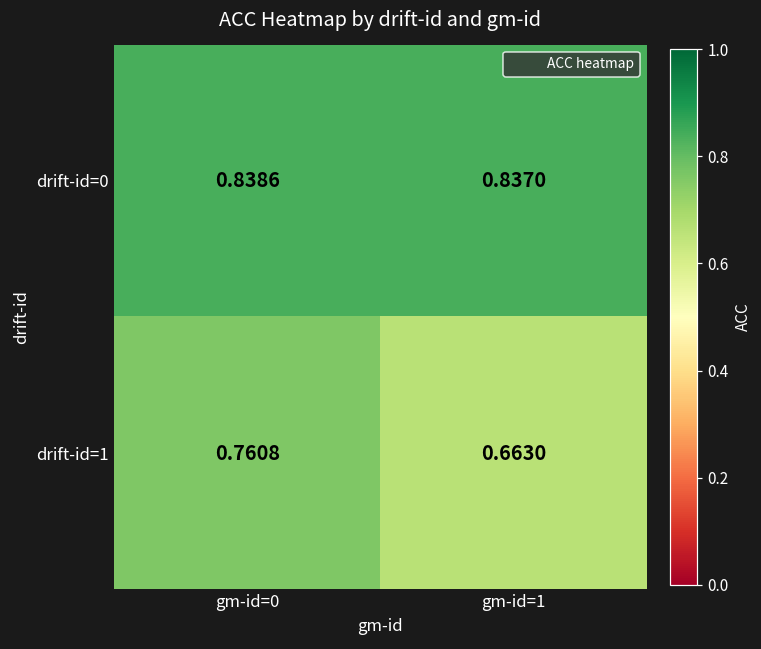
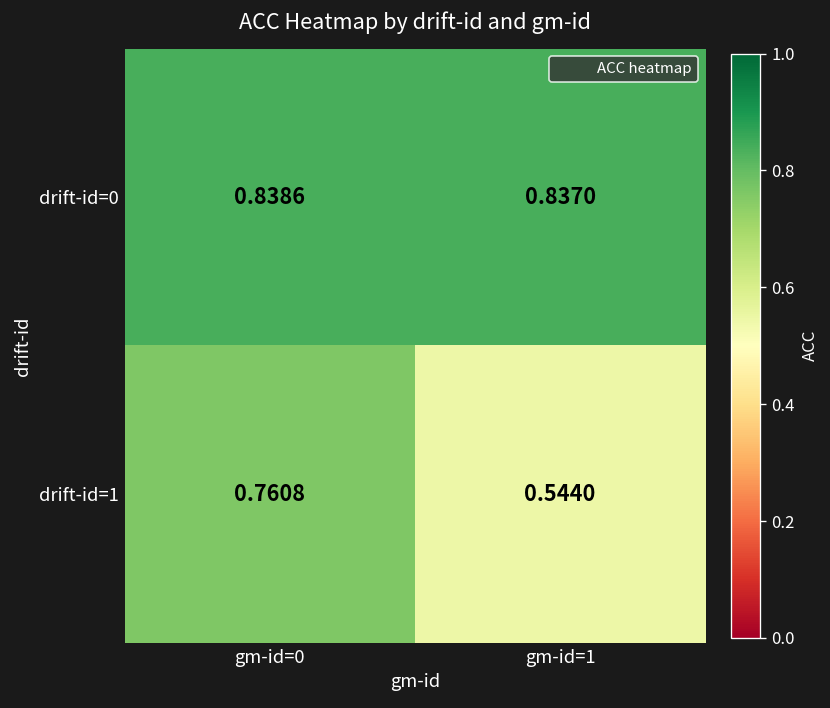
  {
    "drift-id=0": {
      "gm-id=0": 0.8386,
      "gm-id=1": 0.8370
    },
    "drift-id=1": {
      "gm-id=0": 0.7608,
-     "gm-id=1": 0.6630
+     "gm-id=1": 0.5440
    }
  }
